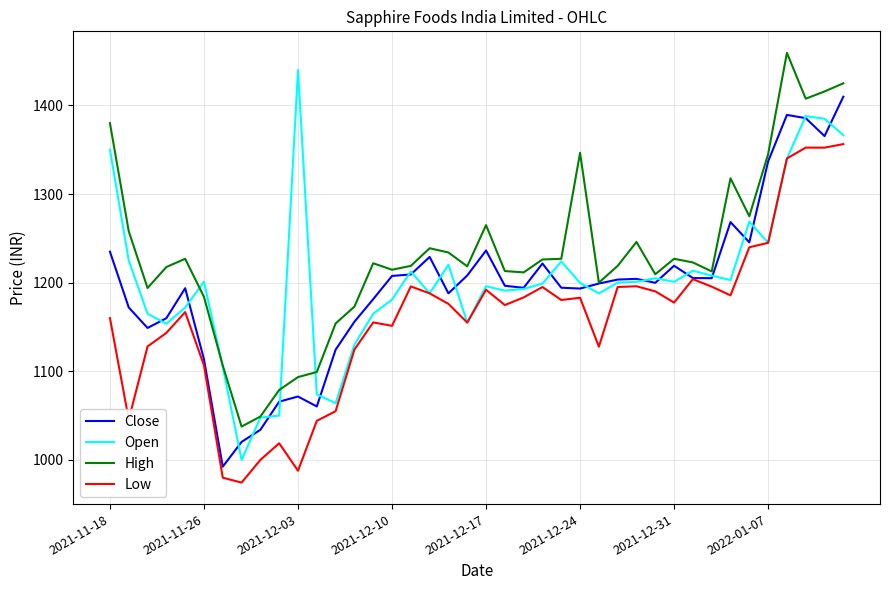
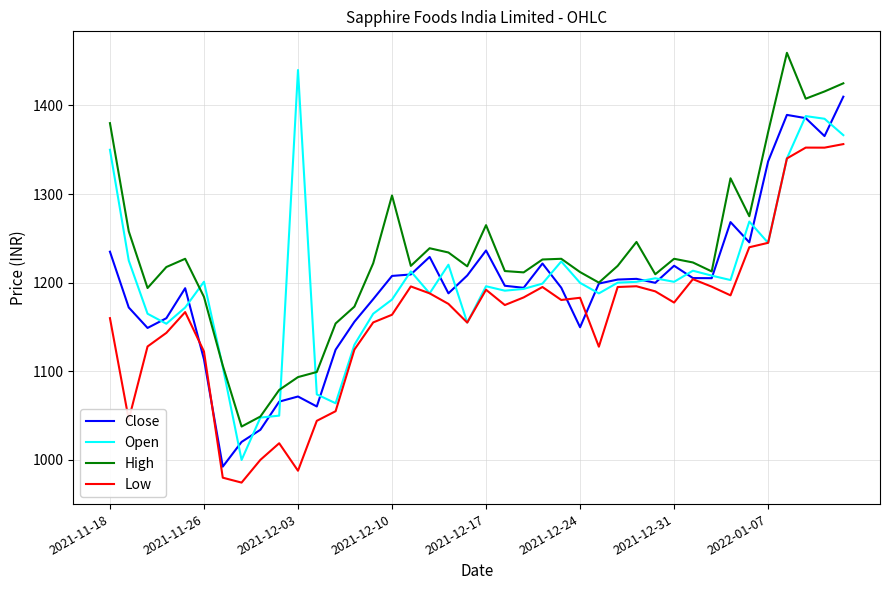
  {
    "Close": {
      "2021-11-18": 1230,
      "2021-11-26": 1110,
      "2021-12-03": 1070,
      "2021-12-10": 1210,
      "2021-12-17": 1240,
-     "2021-12-24": 1190,
+     "2021-12-24": 1150,
      "2021-12-31": 1220,
      "2022-01-07": 1340
    },
    "Open": {
      "2021-11-18": 1350,
      "2021-11-26": 1200,
      "2021-12-03": 1440,
      "2021-12-10": 1180,
      "2021-12-17": 1200,
      "2021-12-24": 1200,
      "2021-12-31": 1200
    },
    "High": {
      "2021-11-18": 1380,
      "2021-11-26": 1180,
      "2021-12-03": 1090,
-     "2021-12-10": 1210,
+     "2021-12-10": 1300,
      "2021-12-17": 1260,
-     "2021-12-24": 1350,
+     "2021-12-24": 1210,
      "2021-12-31": 1230,
-     "2022-01-07": 1350
+     "2022-01-07": 1370
    },
    "Low": {
      "2021-11-18": 1160,
-     "2021-11-26": 1110,
+     "2021-11-26": 1120,
      "2021-12-03": 990,
-     "2021-12-10": 1150,
+     "2021-12-10": 1160,
      "2021-12-17": 1190,
      "2021-12-24": 1180,
      "2021-12-31": 1180
    }
  }
